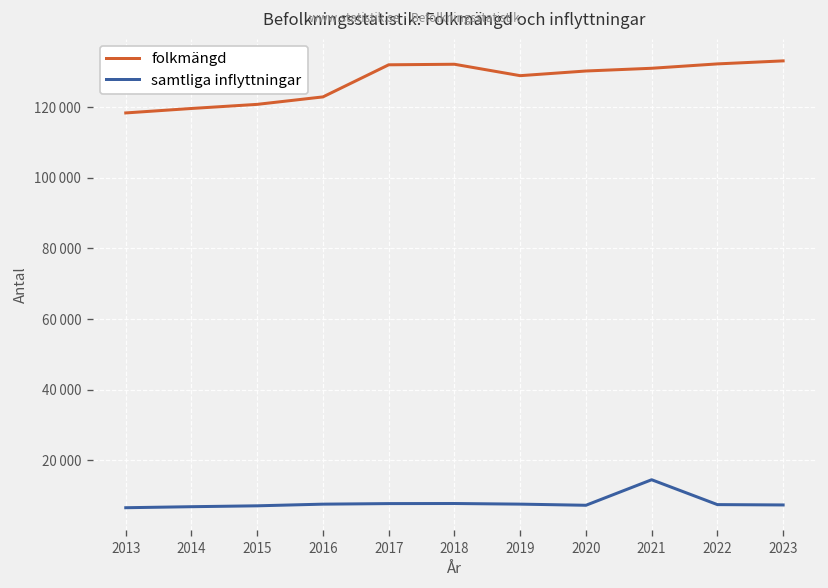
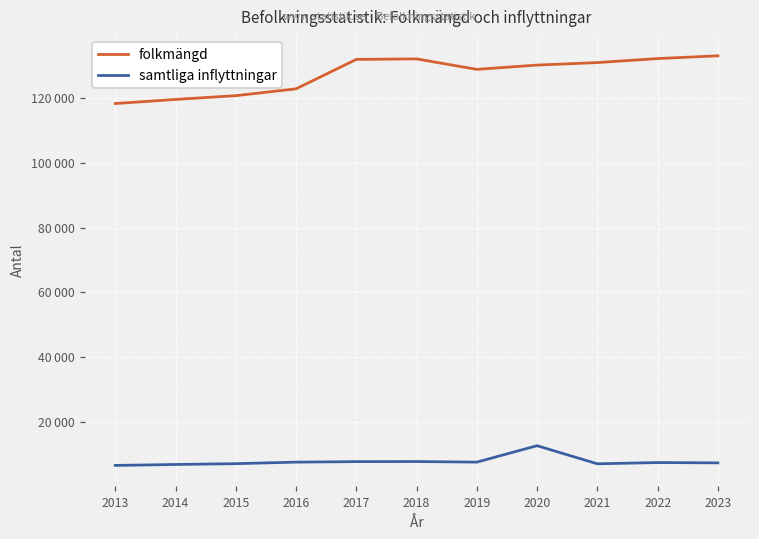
  {
    "folkmängd": {
      "2013": 118000,
      "2014": 120000,
      "2015": 121000,
      "2016": 123000,
      "2017": 132000,
      "2018": 132000,
      "2019": 129000,
      "2020": 130000,
      "2021": 131000,
      "2022": 132000,
      "2023": 133000
    },
    "samtliga inflyttningar": {
      "2013": 7000,
      "2014": 7000,
      "2015": 7000,
      "2016": 8000,
      "2017": 8000,
      "2018": 8000,
      "2019": 8000,
-     "2020": 7000,
-     "2021": 14000,
+     "2020": 13000,
+     "2021": 7000,
      "2022": 7000,
      "2023": 7000
    }
  }
